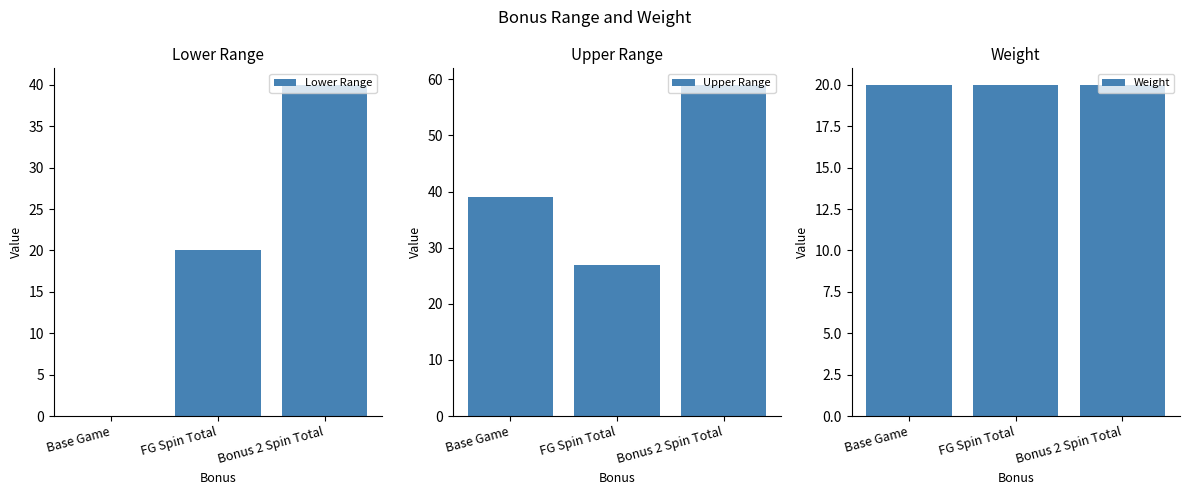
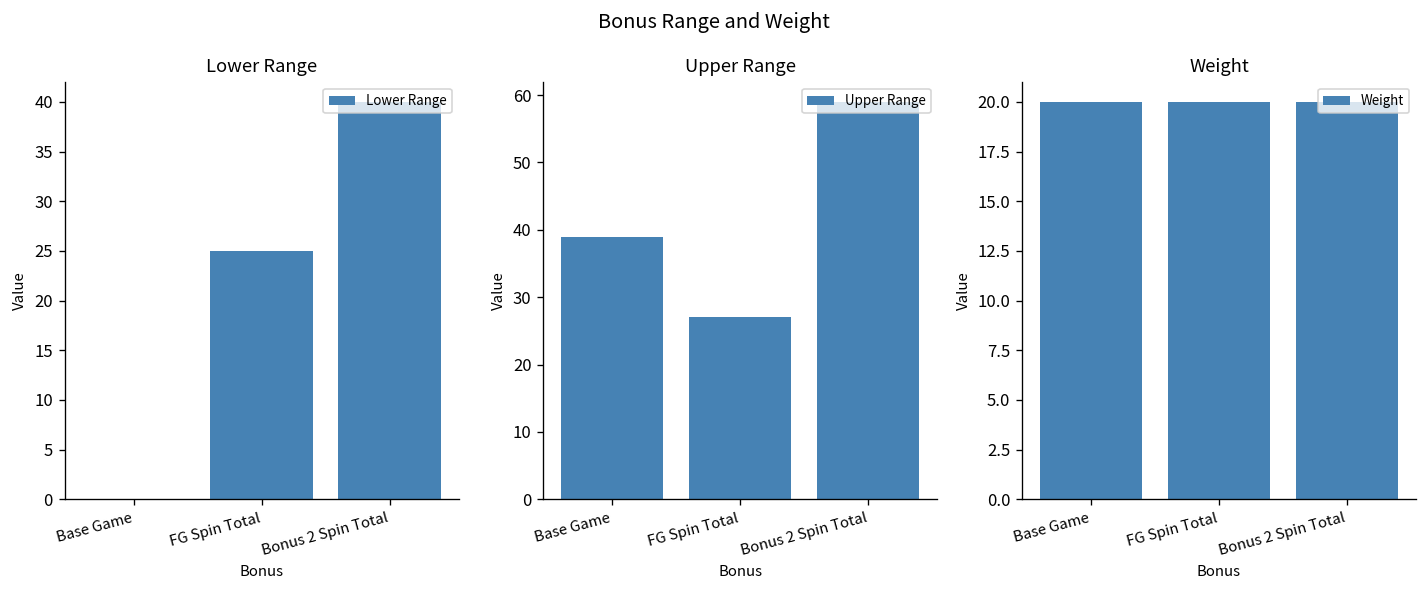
  {
    "Lower Range": {
      "Base Game": 0,
-     "FG Spin Total": 20
+     "FG Spin Total": 25
    },
    "Upper Range": {
      "Base Game": 39,
      "FG Spin Total": 27
    },
    "Weight": {
      "Base Game": 20.0,
      "FG Spin Total": 20.0
    }
  }
